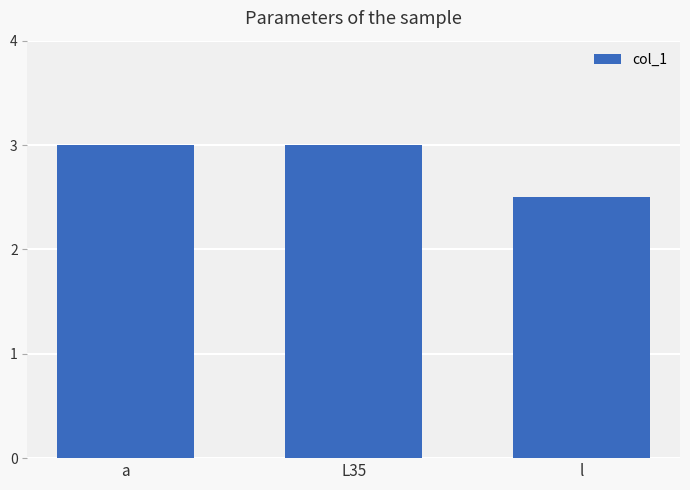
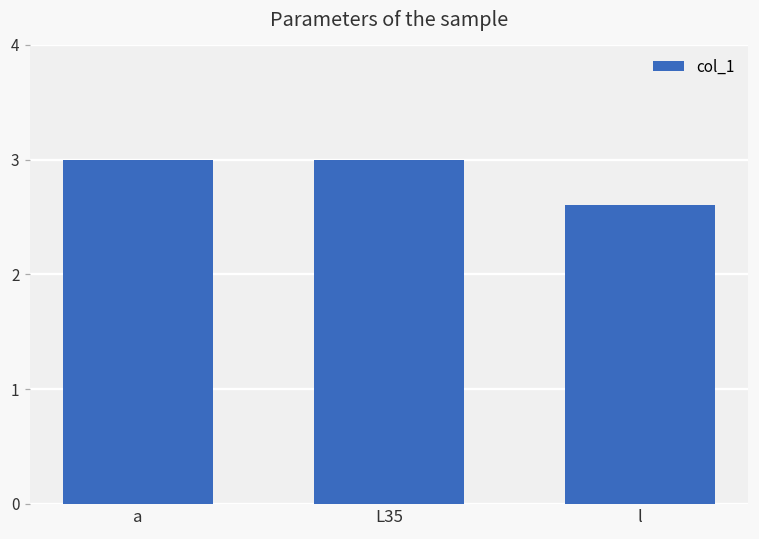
  {
    "a": 3.0,
    "L35": 3.0,
-   "l": 2.5
+   "l": 2.6
  }
